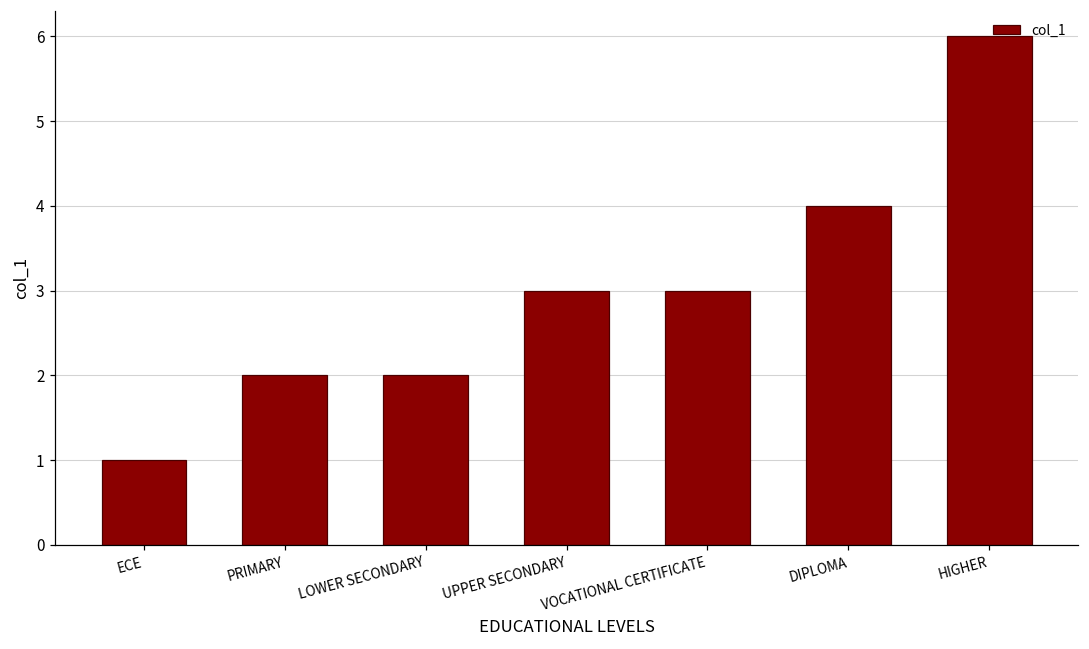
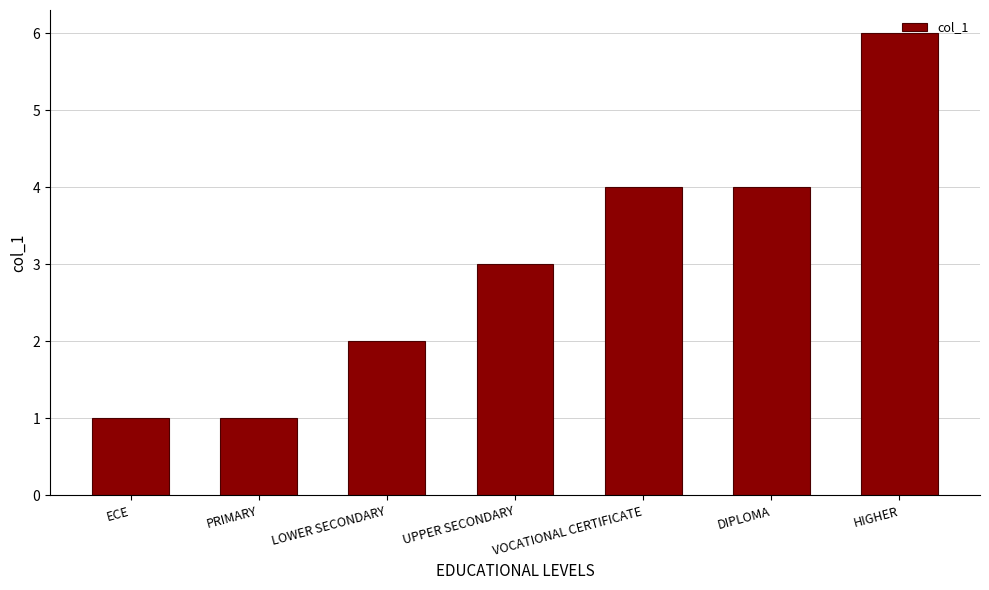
  {
    "ECE": 1,
-   "PRIMARY": 2,
+   "PRIMARY": 1,
    "LOWER SECONDARY": 2,
    "UPPER SECONDARY": 3,
-   "VOCATIONAL CERTIFICATE": 3,
+   "VOCATIONAL CERTIFICATE": 4,
    "DIPLOMA": 4,
    "HIGHER": 6
  }
